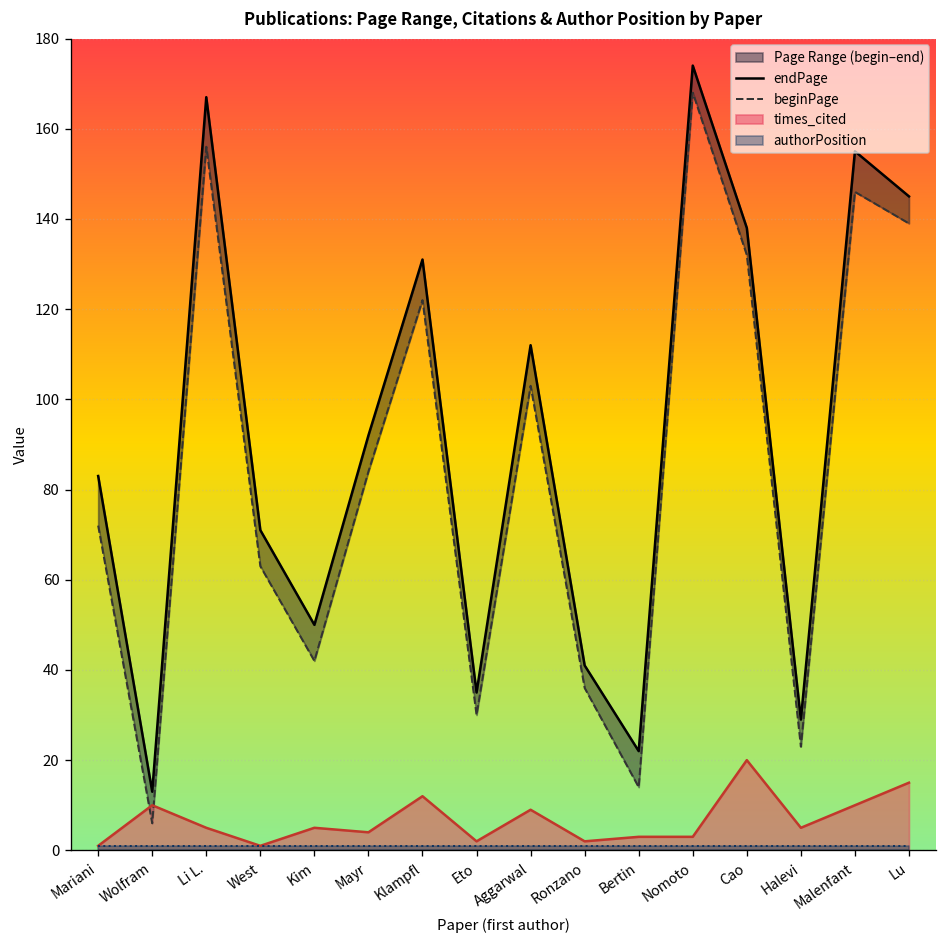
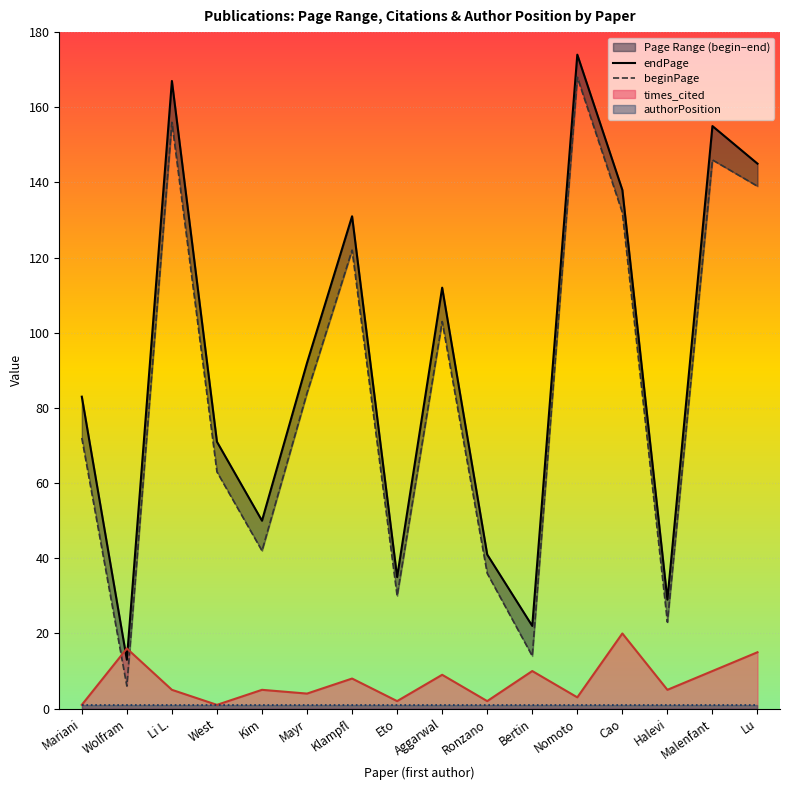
  {
    "times_cited": {
-     "Wolfram": 10,
+     "Wolfram": 16,
      "Li L.": 5,
      "Kim": 5,
      "Mayr": 4,
-     "Klampfl": 12,
+     "Klampfl": 8,
      "Eto": 2,
      "Aggarwal": 9,
      "Ronzano": 2,
-     "Bertin": 3,
+     "Bertin": 10,
      "Nomoto": 3,
      "Cao": 20,
      "Halevi": 5,
      "Malenfant": 10,
      "Lu": 15
    }
  }
